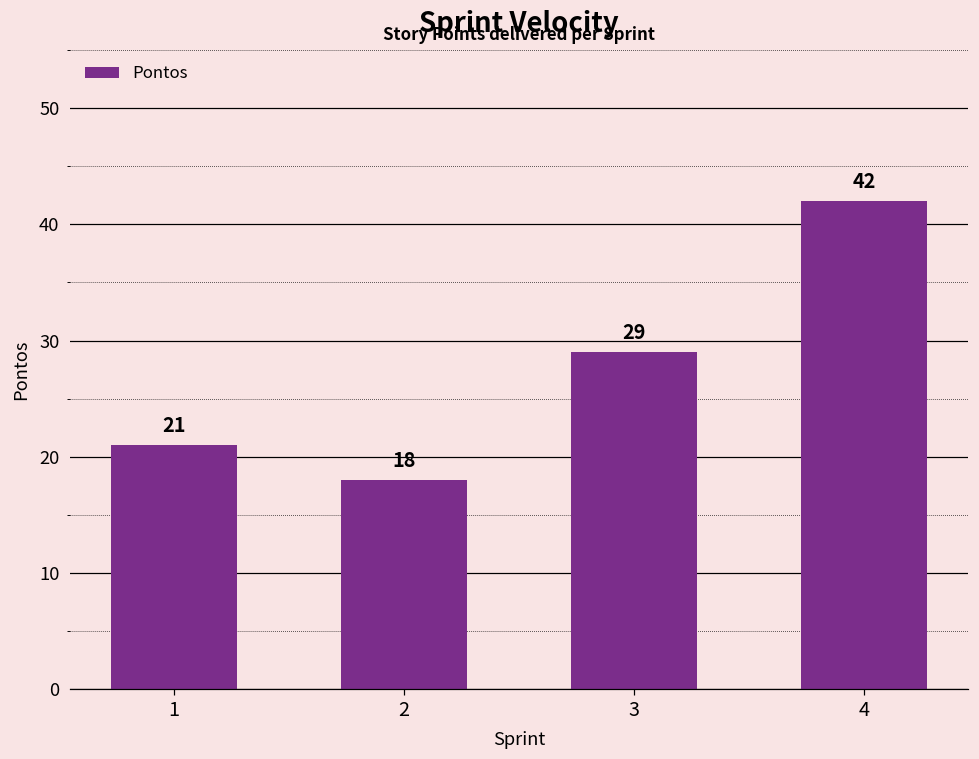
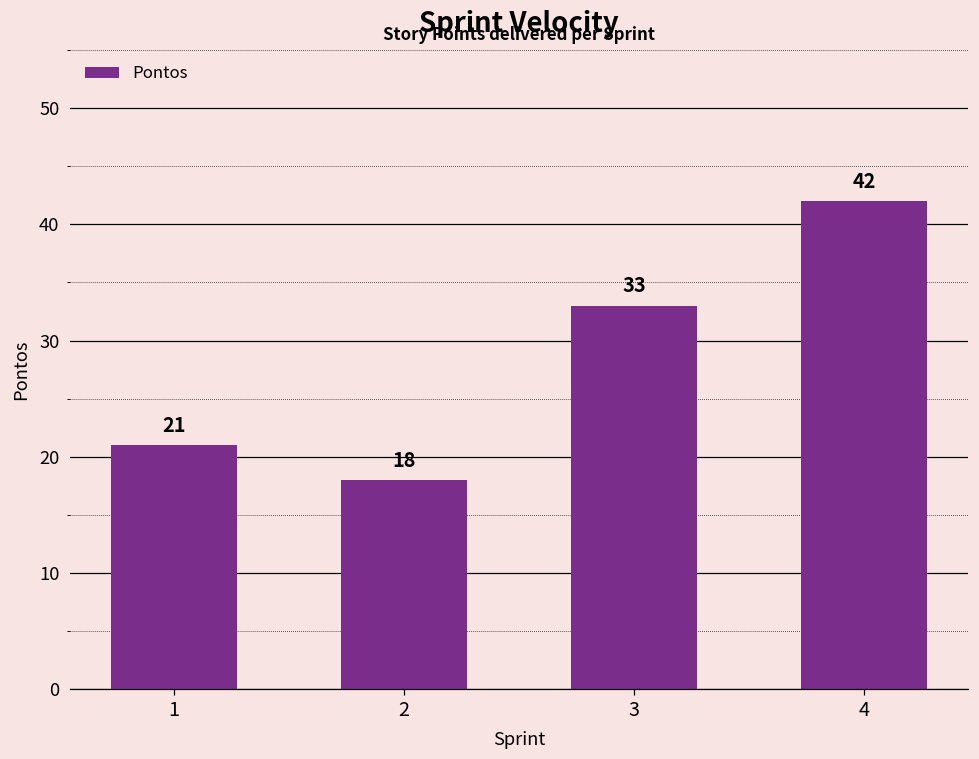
  {
    "1": 21,
    "2": 18,
-   "3": 29,
+   "3": 33,
    "4": 42
  }
